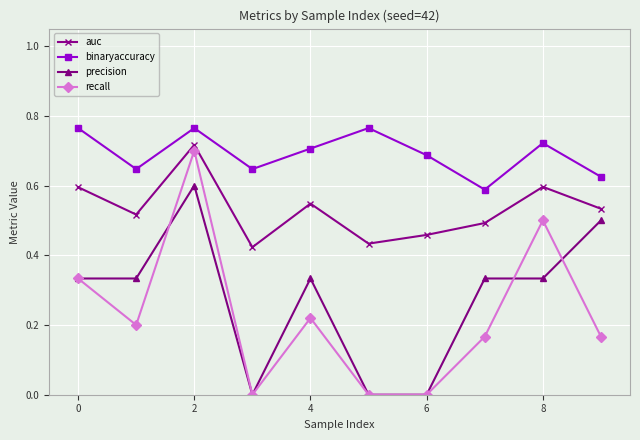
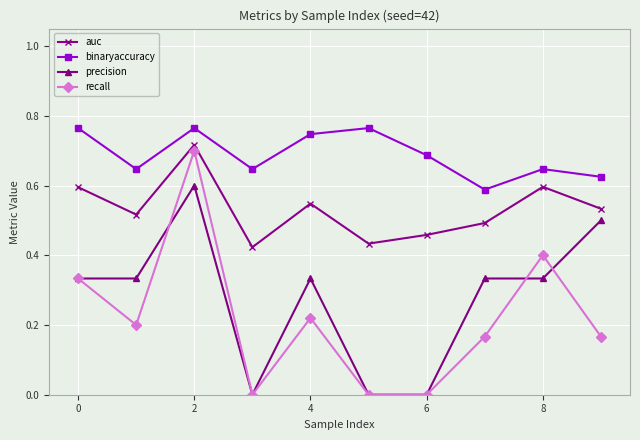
  {
    "binaryaccuracy": {
      "0": 0.76,
      "2": 0.76,
-     "4": 0.71,
+     "4": 0.75,
      "6": 0.69,
-     "8": 0.72
+     "8": 0.65
    },
    "recall": {
      "2": 0.7,
      "4": 0.22,
-     "8": 0.5
+     "8": 0.4
    }
  }
